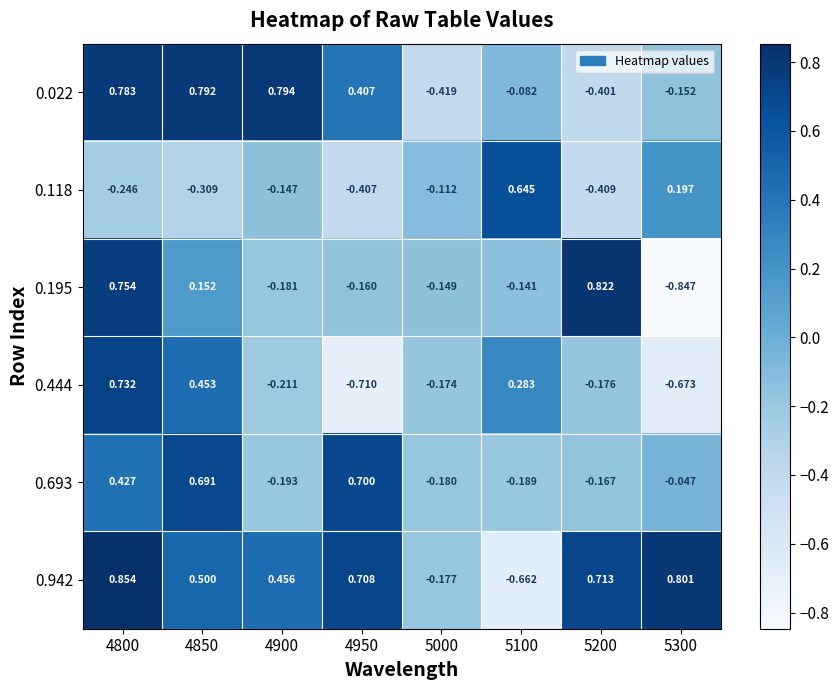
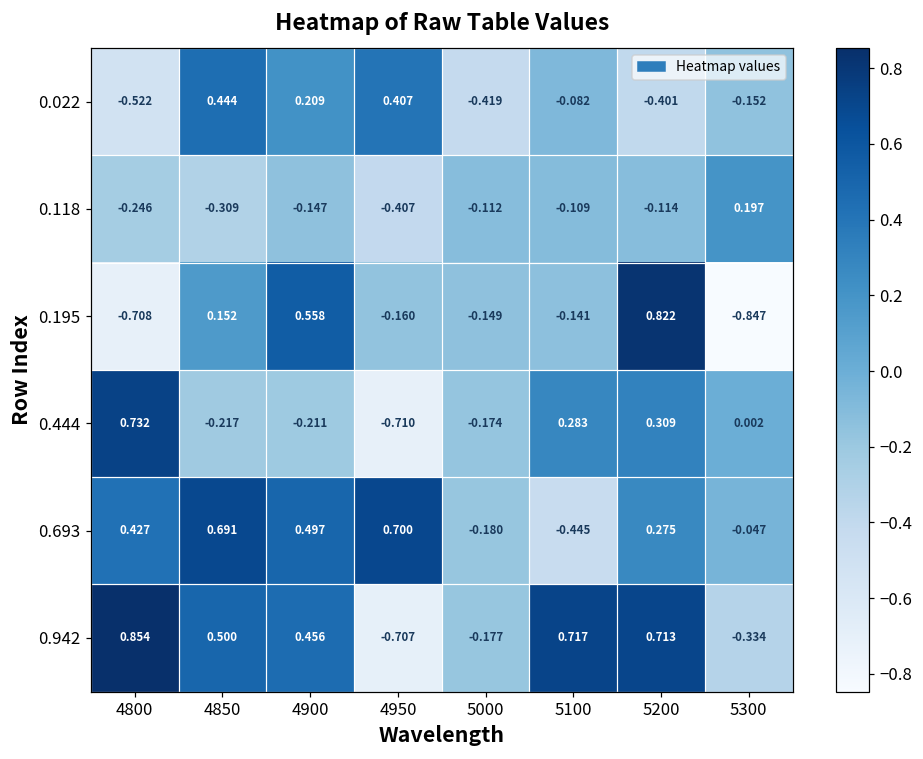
  {
    "0.022": {
-     "4800": 0.783,
-     "4850": 0.792,
-     "4900": 0.794,
+     "4800": -0.522,
+     "4850": 0.444,
+     "4900": 0.209,
      "4950": 0.407,
      "5000": -0.419,
      "5100": -0.082,
      "5200": -0.401,
      "5300": -0.152
    },
    "0.118": {
      "4800": -0.246,
      "4850": -0.309,
      "4900": -0.147,
      "4950": -0.407,
      "5000": -0.112,
-     "5100": 0.645,
-     "5200": -0.409,
+     "5100": -0.109,
+     "5200": -0.114,
      "5300": 0.197
    },
    "0.195": {
-     "4800": 0.754,
+     "4800": -0.708,
      "4850": 0.152,
-     "4900": -0.181,
+     "4900": 0.558,
      "4950": -0.160,
      "5000": -0.149,
      "5100": -0.141,
      "5200": 0.822,
      "5300": -0.847
    },
    "0.444": {
      "4800": 0.732,
-     "4850": 0.453,
+     "4850": -0.217,
      "4900": -0.211,
      "4950": -0.710,
      "5000": -0.174,
      "5100": 0.283,
-     "5200": -0.176,
-     "5300": -0.673
+     "5200": 0.309,
+     "5300": 0.002
    },
    "0.693": {
      "4800": 0.427,
      "4850": 0.691,
-     "4900": -0.193,
+     "4900": 0.497,
      "4950": 0.700,
      "5000": -0.180,
-     "5100": -0.189,
-     "5200": -0.167,
+     "5100": -0.445,
+     "5200": 0.275,
      "5300": -0.047
    },
    "0.942": {
      "4800": 0.854,
      "4850": 0.500,
      "4900": 0.456,
-     "4950": 0.708,
+     "4950": -0.707,
      "5000": -0.177,
-     "5100": -0.662,
+     "5100": 0.717,
      "5200": 0.713,
-     "5300": 0.801
+     "5300": -0.334
    }
  }
